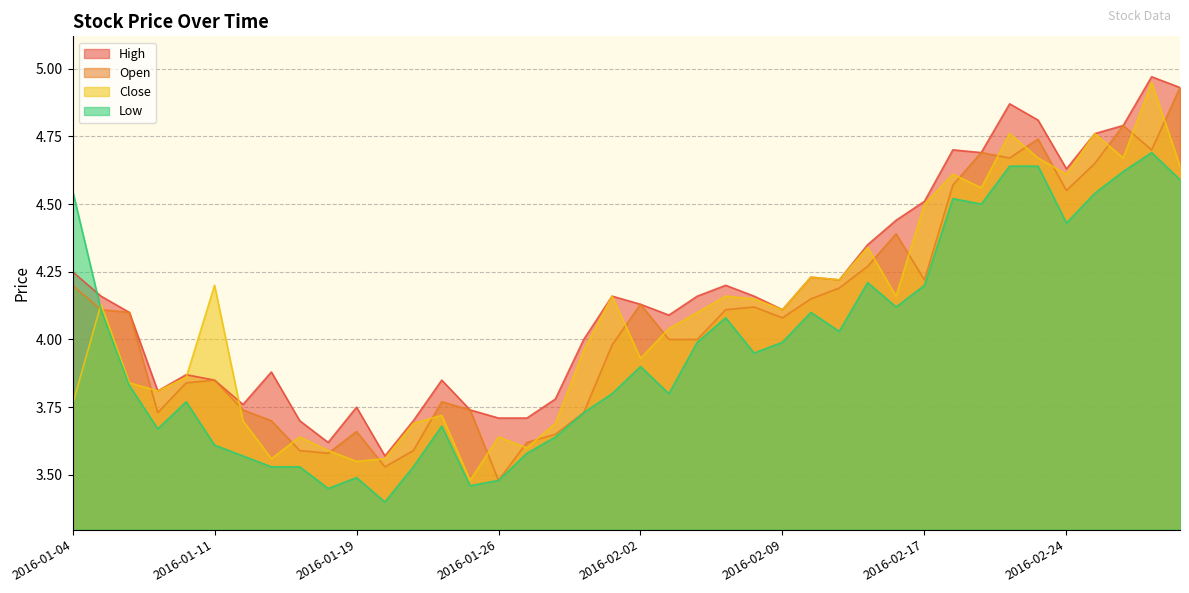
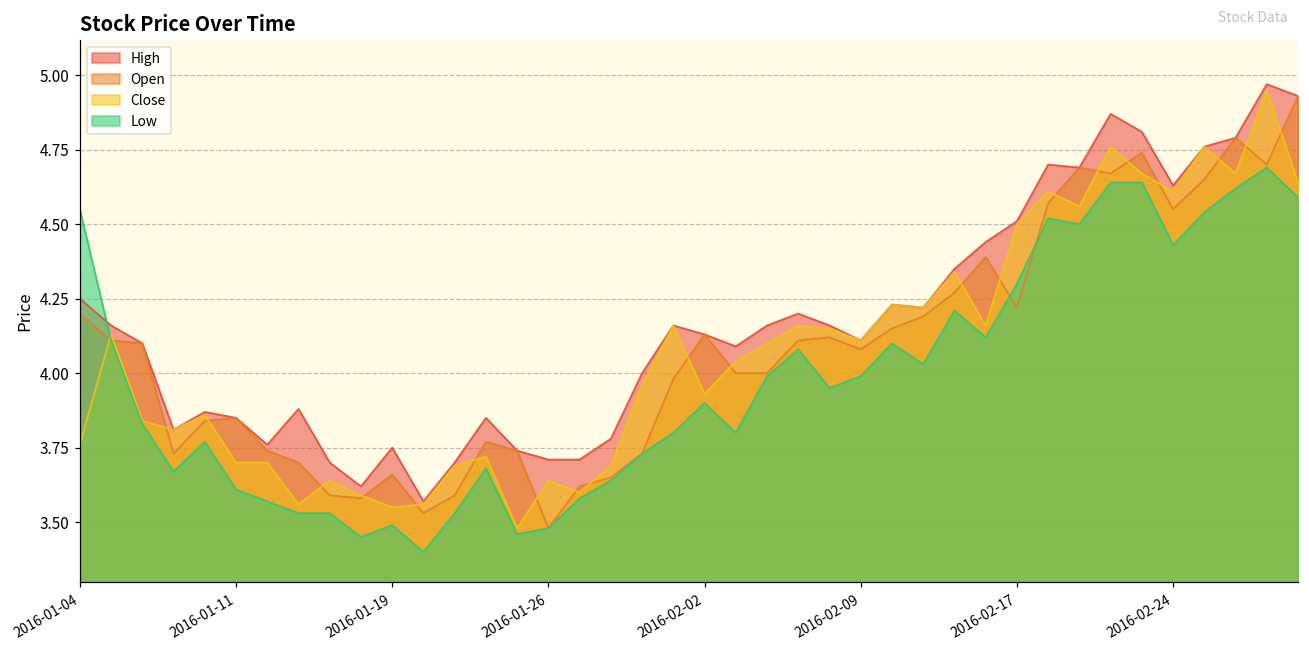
  {
    "Close": {
      "2016-01-04": 3.76,
-     "2016-01-11": 4.2,
+     "2016-01-11": 3.7,
      "2016-01-19": 3.55,
      "2016-01-26": 3.64,
      "2016-02-02": 3.93,
      "2016-02-17": 4.5,
      "2016-02-24": 4.61
    },
    "Low": {
      "2016-01-04": 4.55,
      "2016-01-11": 3.61,
      "2016-01-19": 3.49,
      "2016-02-02": 3.9,
      "2016-02-09": 3.99,
-     "2016-02-17": 4.2,
+     "2016-02-17": 4.3,
      "2016-02-24": 4.43
    }
  }
